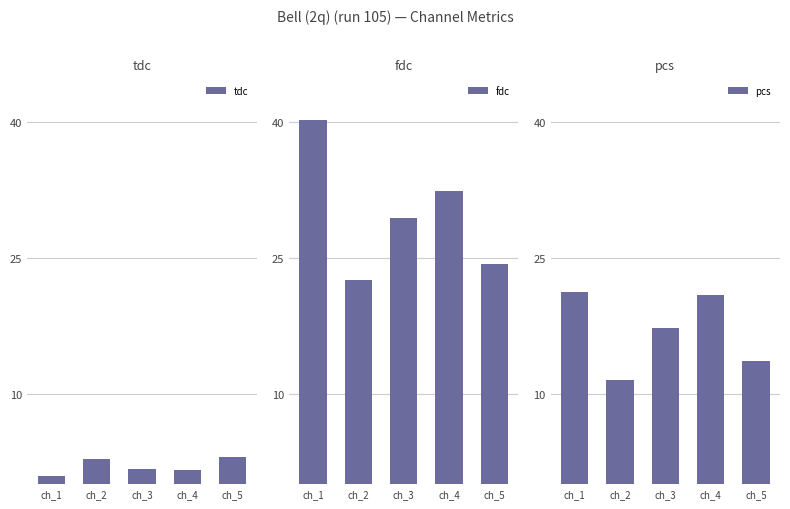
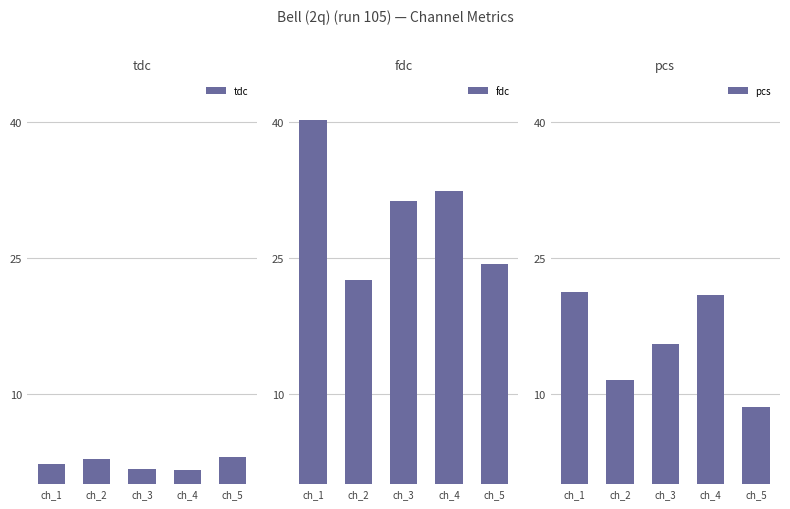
  {
    "tdc": {
-     "ch_1": 1,
+     "ch_1": 2,
      "ch_2": 3,
      "ch_3": 2,
      "ch_4": 2,
      "ch_5": 3
    },
    "fdc": {
      "ch_1": 40,
      "ch_2": 23,
-     "ch_3": 29,
+     "ch_3": 31,
      "ch_4": 32,
      "ch_5": 24
    },
    "pcs": {
      "ch_1": 21,
      "ch_2": 12,
-     "ch_3": 17,
+     "ch_3": 16,
      "ch_4": 21,
-     "ch_5": 14
+     "ch_5": 9
    }
  }
